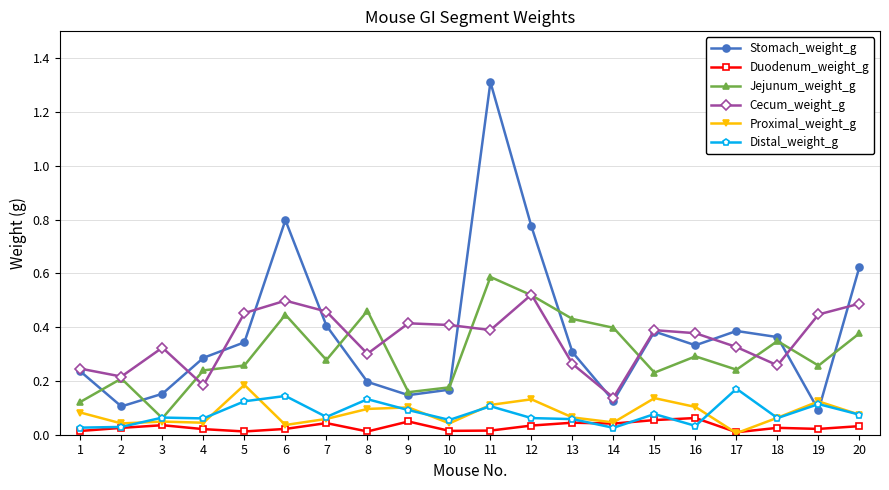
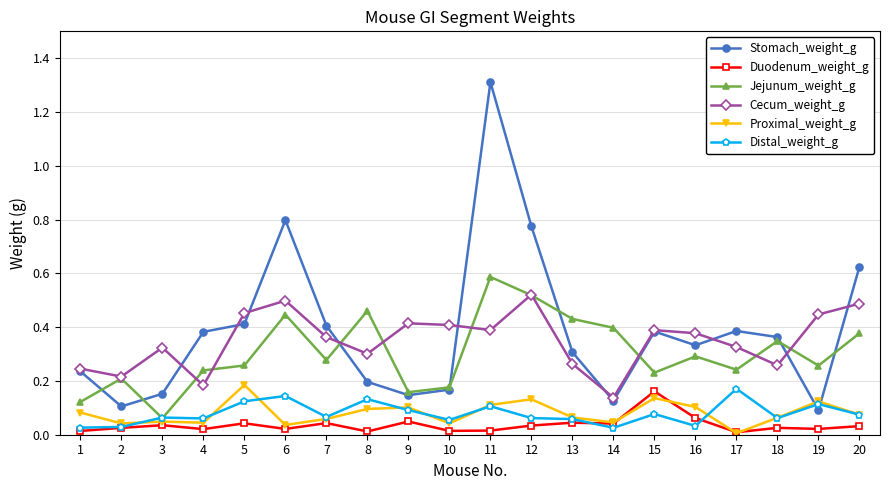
  {
    "Stomach_weight_g": {
      "1": 0.24,
      "2": 0.11,
      "3": 0.15,
-     "4": 0.29,
-     "5": 0.34,
+     "4": 0.38,
+     "5": 0.41,
      "6": 0.80,
      "7": 0.41,
      "8": 0.20,
      "9": 0.15,
      "11": 1.31,
      "12": 0.77,
      "13": 0.31,
      "14": 0.13,
      "16": 0.33,
      "17": 0.39,
      "18": 0.36,
      "19": 0.09,
      "20": 0.62
    },
    "Duodenum_weight_g": {
      "1": 0.01,
      "3": 0.04,
      "4": 0.02,
-     "5": 0.01,
+     "5": 0.04,
      "6": 0.02,
      "7": 0.04,
      "8": 0.01,
      "9": 0.05,
      "10": 0.01,
      "11": 0.02,
      "12": 0.03,
      "13": 0.04,
-     "15": 0.05,
+     "15": 0.16,
      "16": 0.06,
      "18": 0.03,
      "19": 0.02,
      "20": 0.03
    },
    "Jejunum_weight_g": {
      "1": 0.12,
      "4": 0.24,
      "5": 0.26,
      "6": 0.45,
      "7": 0.28,
      "8": 0.46,
      "9": 0.16,
      "11": 0.59,
      "13": 0.43,
      "14": 0.40,
      "15": 0.23,
      "16": 0.29,
      "17": 0.24,
      "18": 0.35,
      "19": 0.26,
      "20": 0.38
    },
    "Cecum_weight_g": {
      "1": 0.25,
      "3": 0.32,
      "4": 0.18,
      "5": 0.45,
      "6": 0.50,
-     "7": 0.46,
+     "7": 0.36,
      "8": 0.30,
      "9": 0.41,
      "10": 0.41,
      "11": 0.39,
      "13": 0.26,
      "14": 0.14,
      "16": 0.38,
      "17": 0.33,
      "18": 0.26,
      "19": 0.45,
      "20": 0.49
    },
    "Proximal_weight_g": {
      "1": 0.08,
      "2": 0.04,
      "3": 0.05,
      "4": 0.04,
      "5": 0.19,
      "6": 0.04,
      "8": 0.10,
      "9": 0.10,
      "10": 0.04,
      "12": 0.13,
      "15": 0.14,
      "16": 0.10,
      "19": 0.12
    },
    "Distal_weight_g": {
      "1": 0.03,
      "4": 0.06,
      "5": 0.12,
      "6": 0.14,
      "8": 0.13,
      "9": 0.09,
      "10": 0.06,
      "12": 0.06,
      "14": 0.03,
      "15": 0.08,
      "16": 0.03,
      "17": 0.17,
      "19": 0.11
    }
  }
